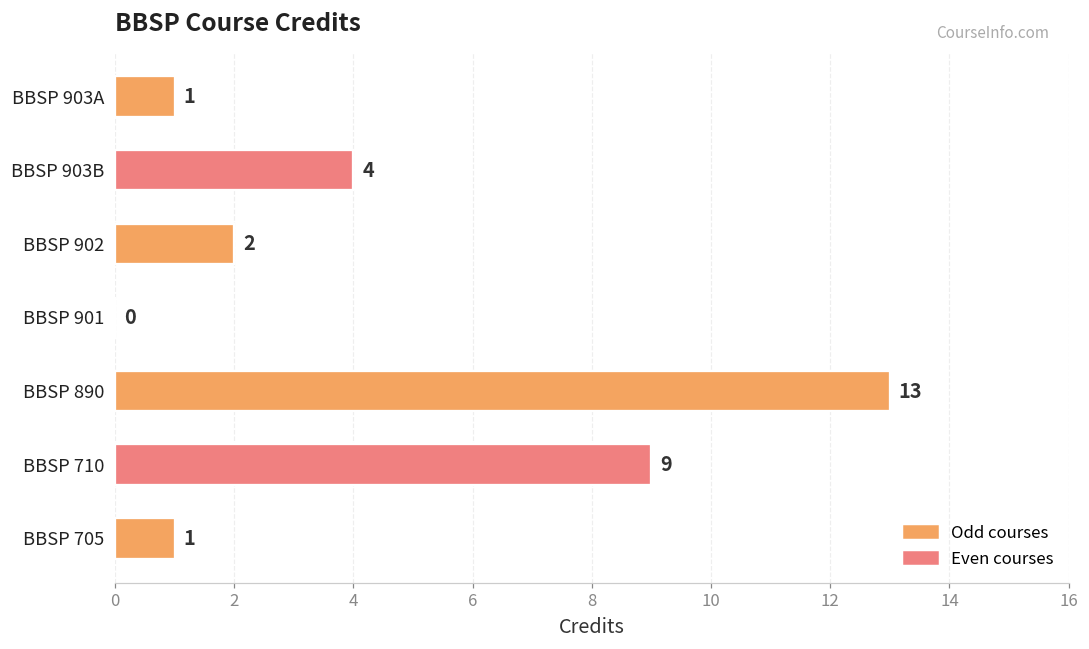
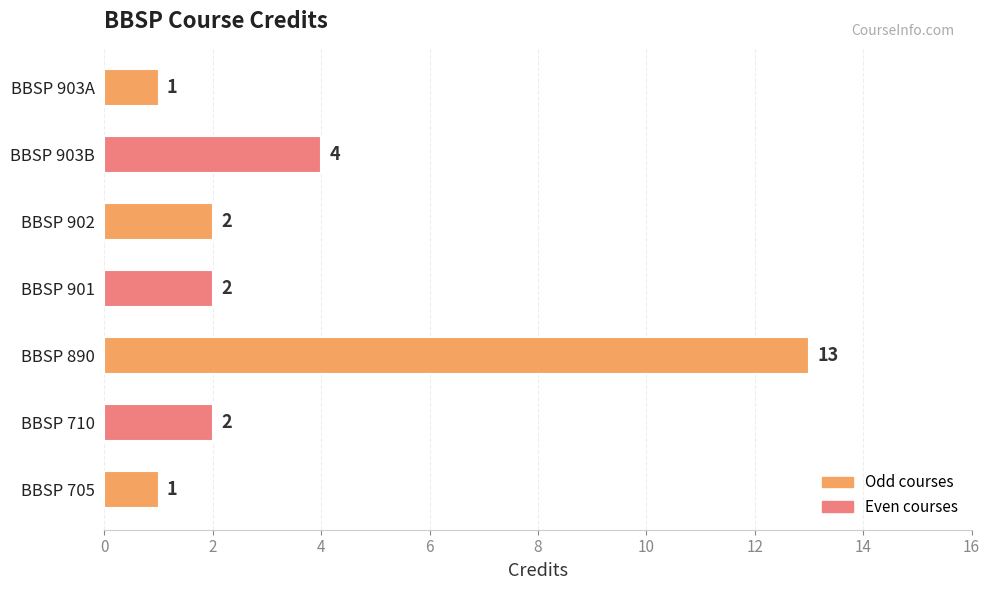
  {
    "BBSP 903A": 1,
    "BBSP 903B": 4,
    "BBSP 902": 2,
-   "BBSP 901": 0,
+   "BBSP 901": 2,
    "BBSP 890": 13,
-   "BBSP 710": 9,
+   "BBSP 710": 2,
    "BBSP 705": 1
  }
